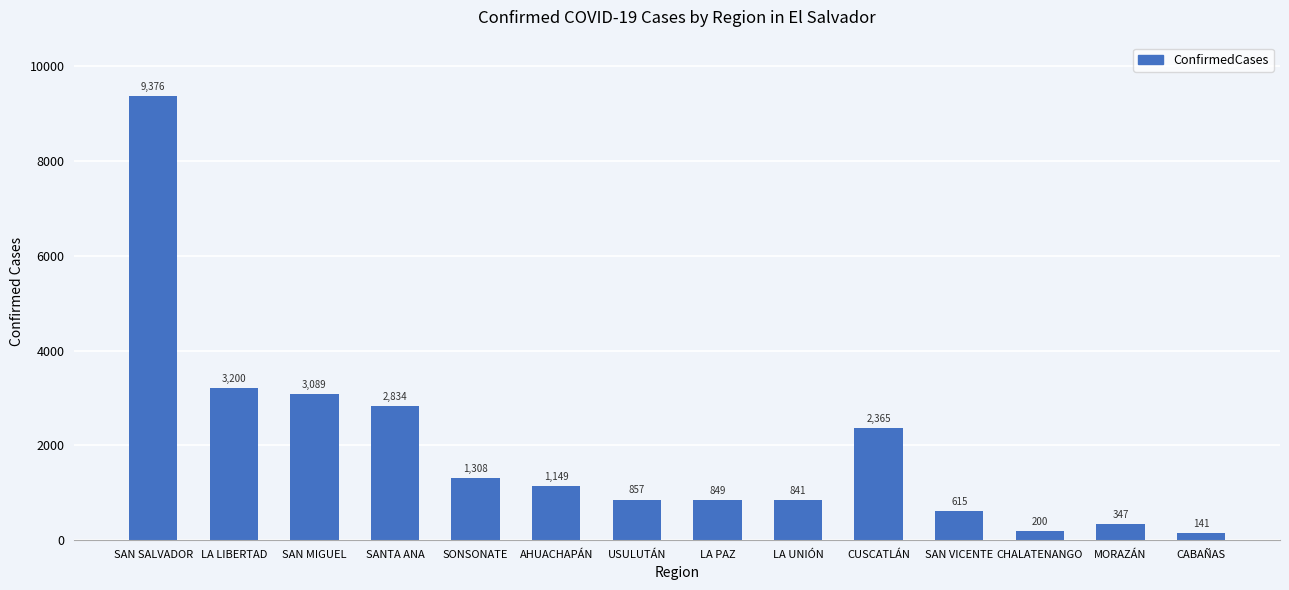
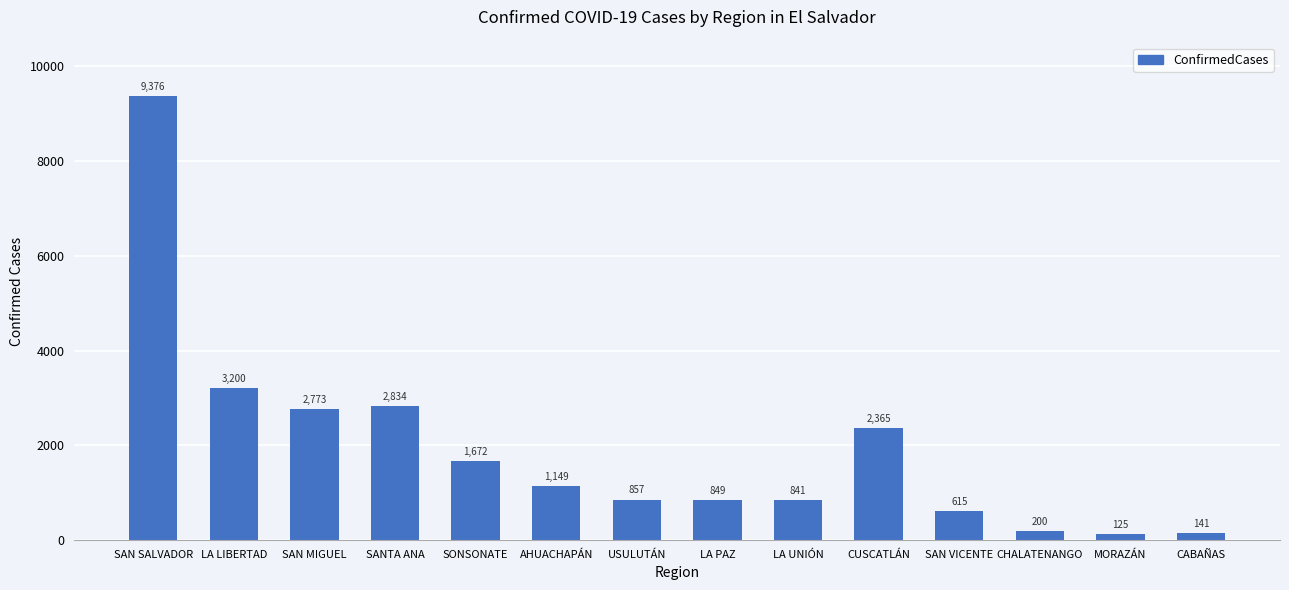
  {
    "SAN SALVADOR": "9,376",
    "LA LIBERTAD": "3,200",
-   "SAN MIGUEL": "3,089",
+   "SAN MIGUEL": "2,773",
    "SANTA ANA": "2,834",
-   "SONSONATE": "1,308",
+   "SONSONATE": "1,672",
    "AHUACHAPÁN": "1,149",
    "USULUTÁN": "857",
    "LA PAZ": "849",
    "LA UNIÓN": "841",
    "CUSCATLÁN": "2,365",
    "SAN VICENTE": "615",
    "CHALATENANGO": "200",
-   "MORAZÁN": "347",
+   "MORAZÁN": "125",
    "CABAÑAS": "141"
  }
